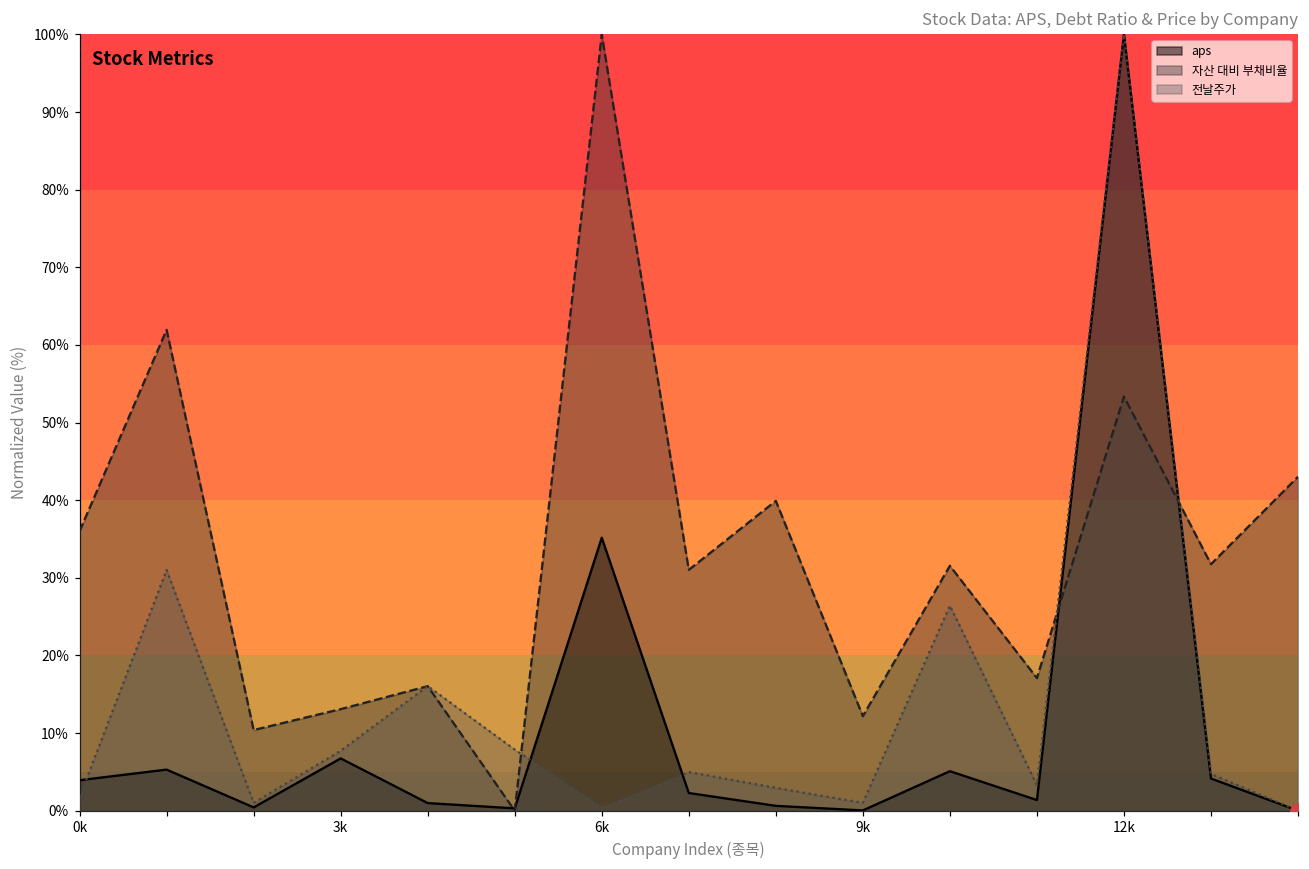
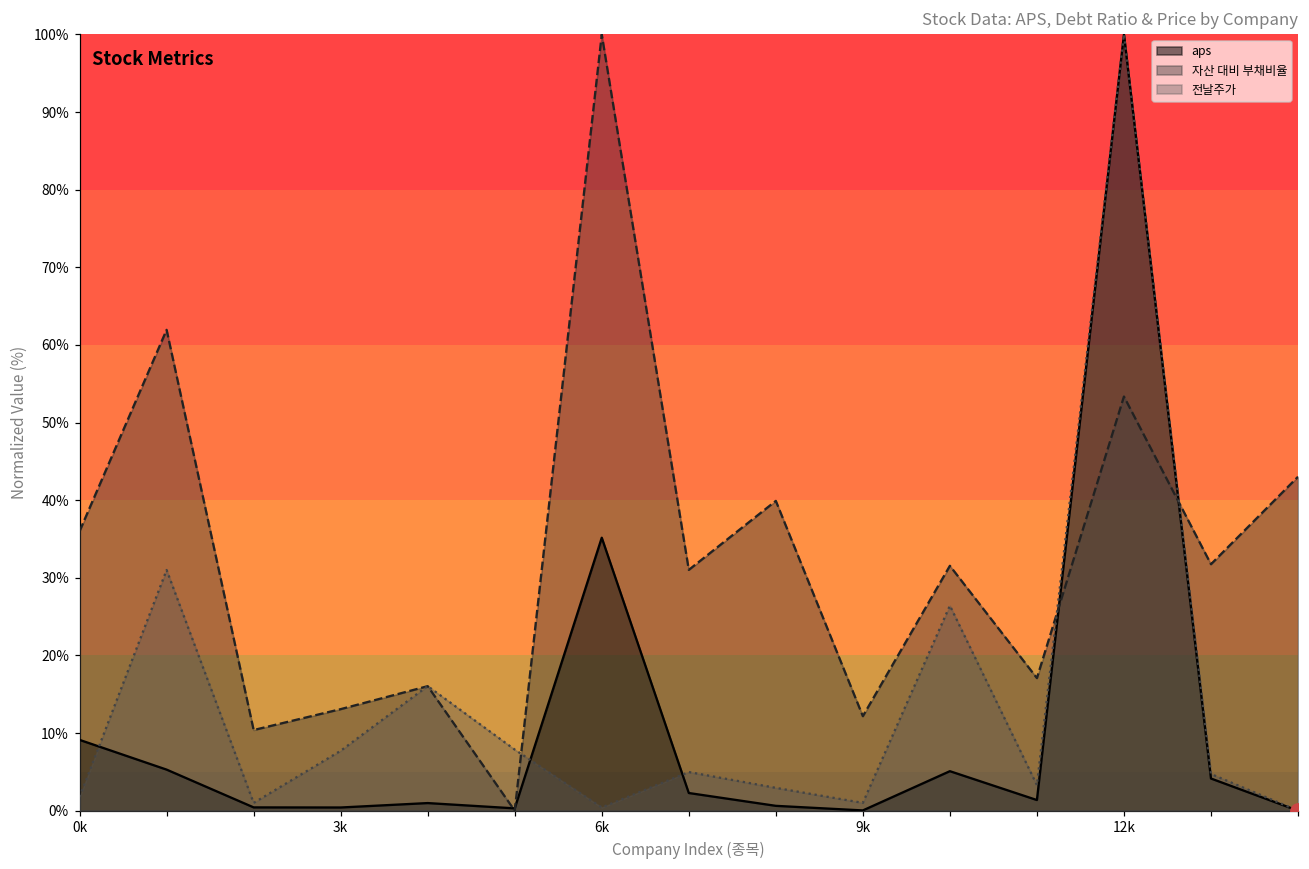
  {
    "aps": {
-     "0k": "4%",
-     "3k": "7%",
+     "0k": "9%",
+     "3k": "0%",
      "6k": "35%",
      "9k": "0%"
    }
  }
